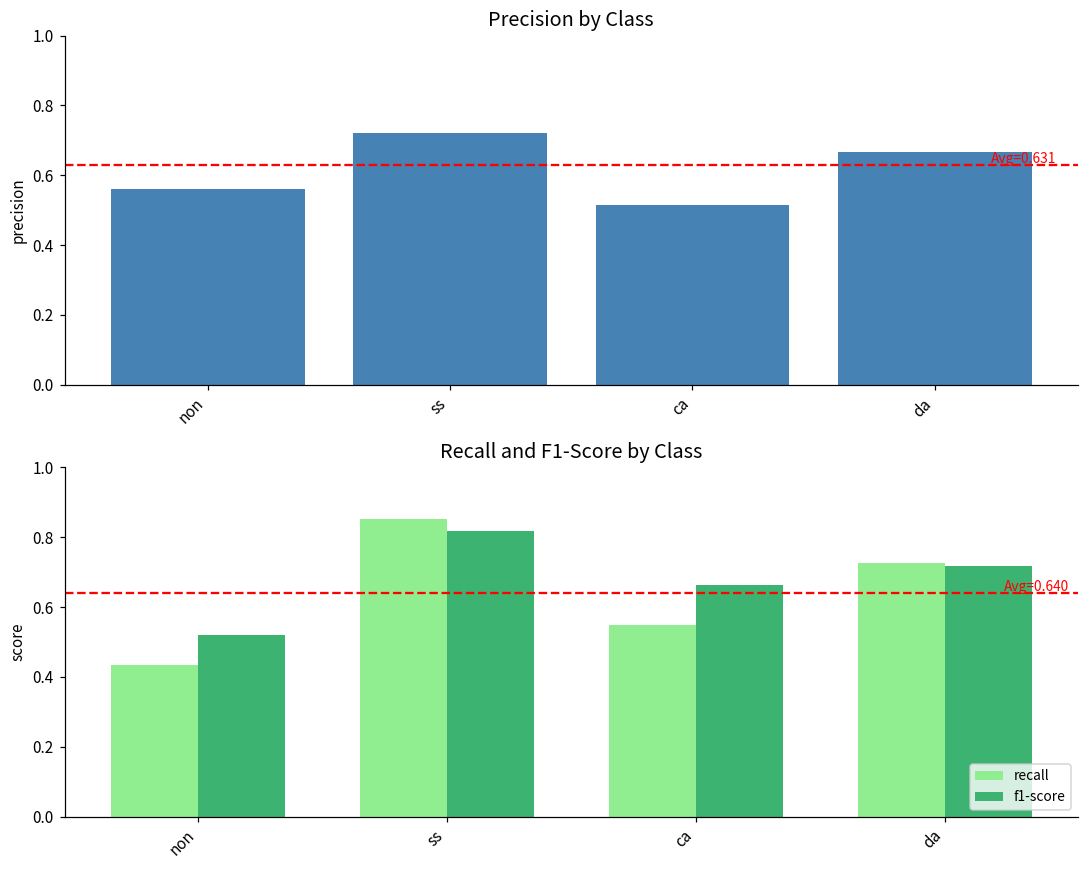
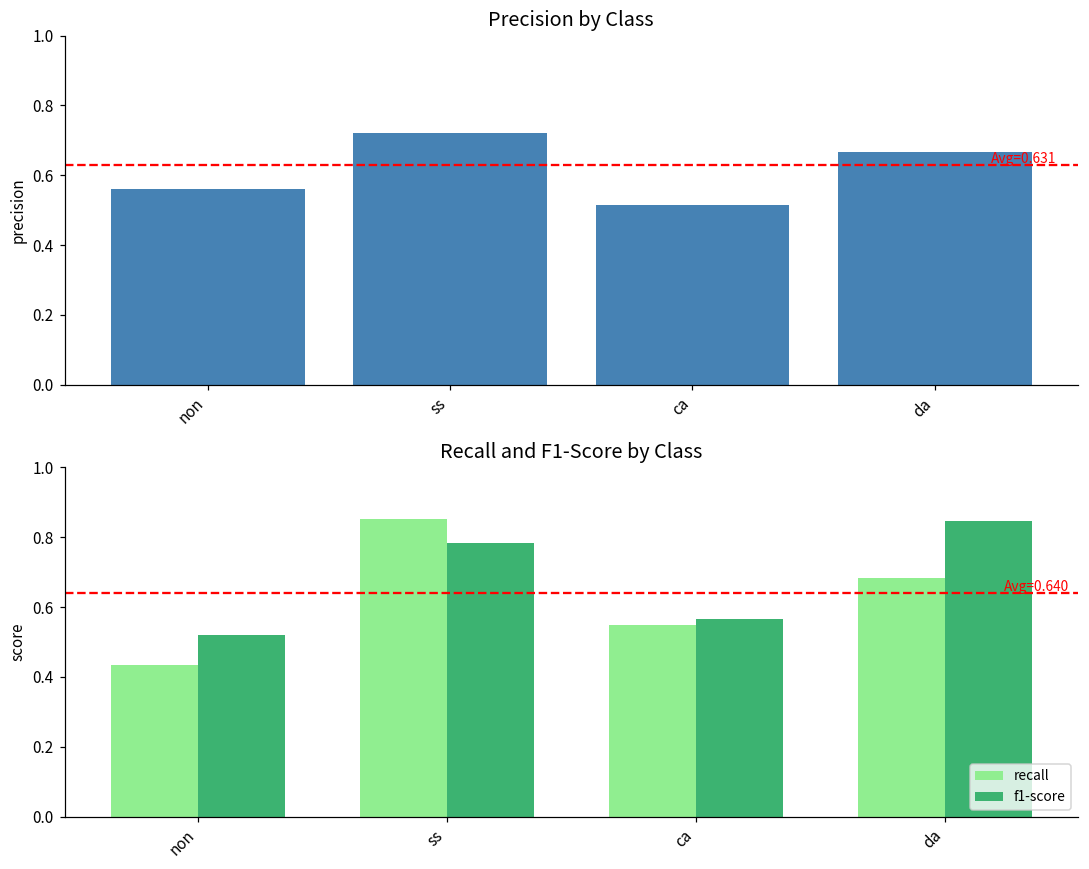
  {
    "Precision by Class": {
      "non": 0.56,
      "ss": 0.72,
      "ca": 0.51
    },
    "Recall and F1-Score by Class": {
      "recall": {
        "non": 0.44,
        "ss": 0.85,
        "ca": 0.55,
-       "da": 0.73
+       "da": 0.68
      },
      "f1-score": {
        "non": 0.52,
-       "ss": 0.82,
-       "ca": 0.66,
-       "da": 0.72
+       "ss": 0.78,
+       "ca": 0.56,
+       "da": 0.85
      }
    }
  }
